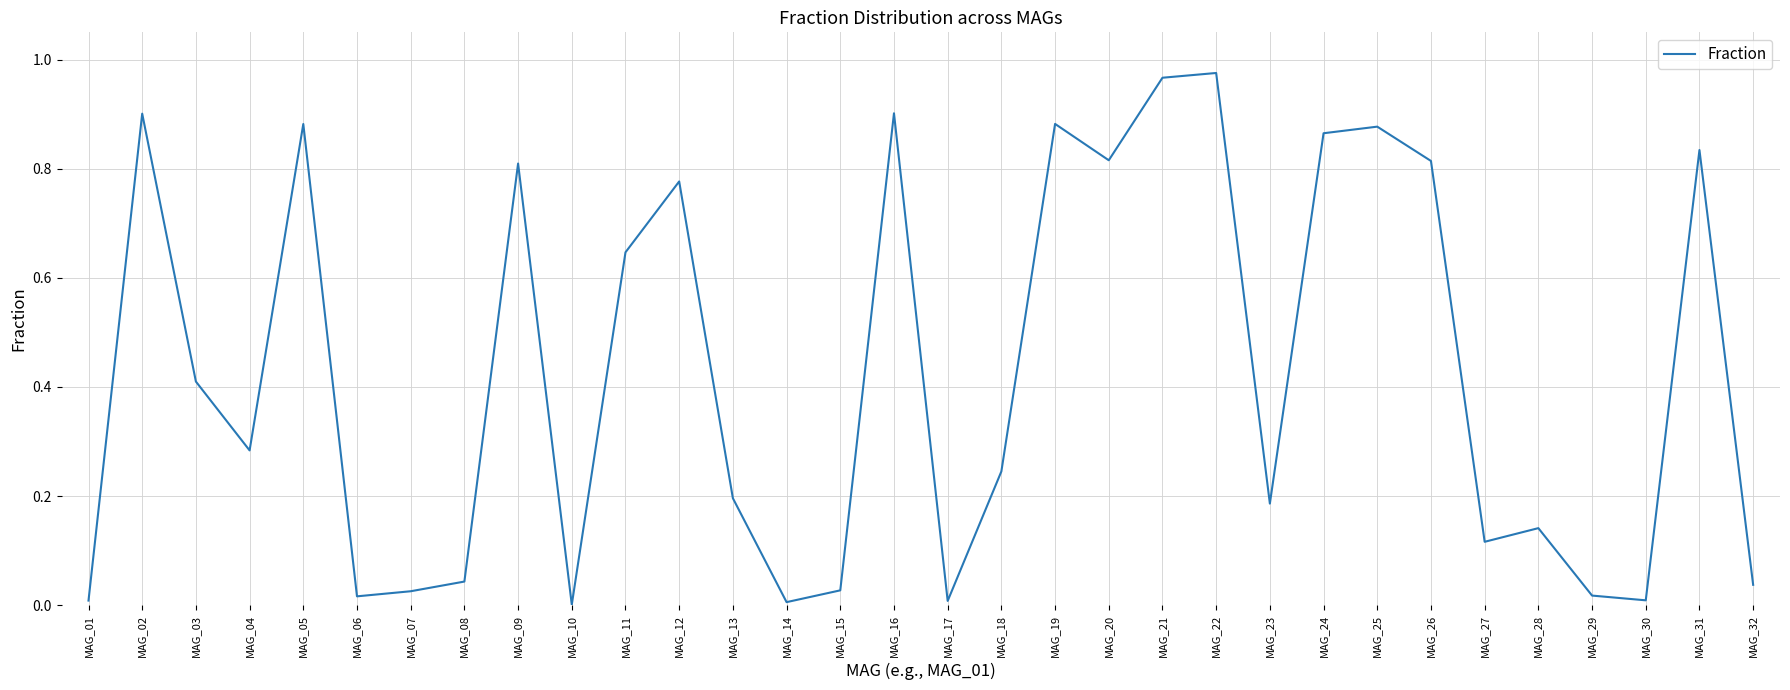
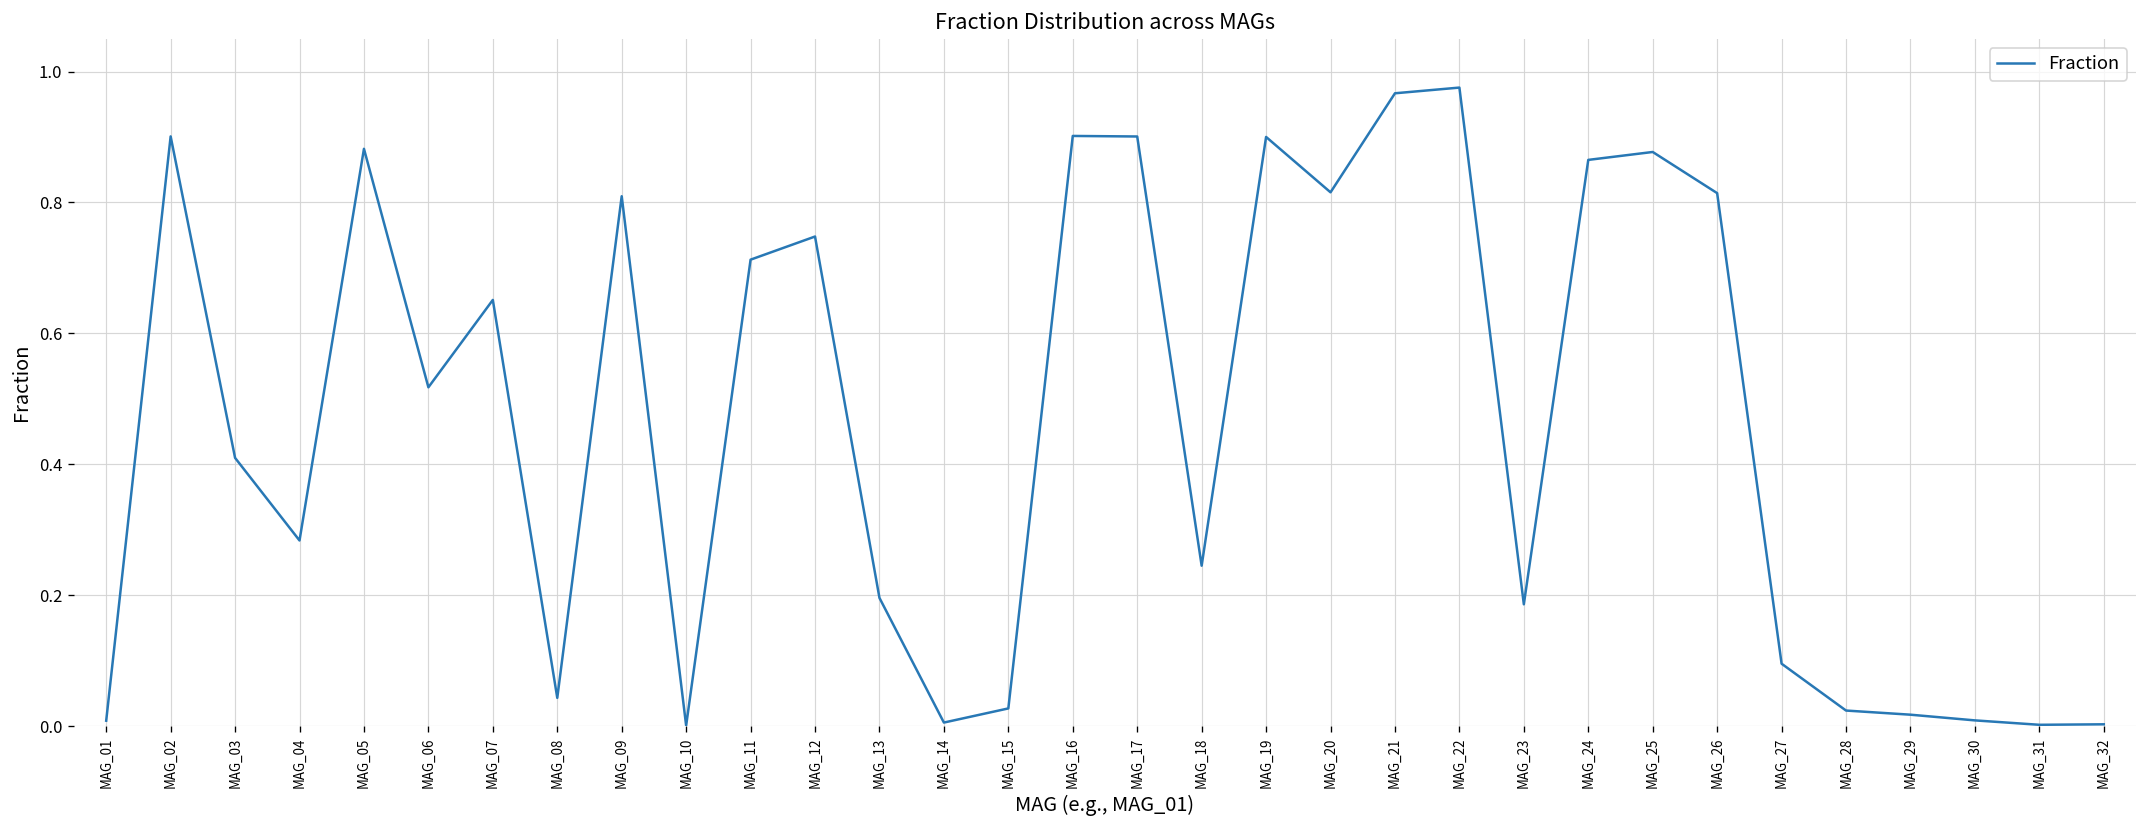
  {
    "MAG_01": 0.01,
    "MAG_02": 0.90,
    "MAG_03": 0.41,
    "MAG_04": 0.28,
    "MAG_05": 0.88,
-   "MAG_06": 0.02,
-   "MAG_07": 0.03,
+   "MAG_06": 0.52,
+   "MAG_07": 0.65,
    "MAG_08": 0.04,
    "MAG_09": 0.81,
    "MAG_10": 0.00,
-   "MAG_11": 0.65,
-   "MAG_12": 0.78,
+   "MAG_11": 0.71,
+   "MAG_12": 0.75,
    "MAG_13": 0.20,
    "MAG_14": 0.01,
    "MAG_15": 0.03,
    "MAG_16": 0.90,
-   "MAG_17": 0.01,
+   "MAG_17": 0.90,
    "MAG_18": 0.25,
-   "MAG_19": 0.88,
+   "MAG_19": 0.90,
    "MAG_20": 0.82,
    "MAG_21": 0.97,
    "MAG_22": 0.98,
    "MAG_23": 0.19,
    "MAG_24": 0.87,
    "MAG_25": 0.88,
    "MAG_26": 0.81,
-   "MAG_27": 0.12,
-   "MAG_28": 0.14,
+   "MAG_27": 0.10,
+   "MAG_28": 0.02,
    "MAG_29": 0.02,
    "MAG_30": 0.01,
-   "MAG_31": 0.83,
-   "MAG_32": 0.04
+   "MAG_31": 0.00,
+   "MAG_32": 0.00
  }
